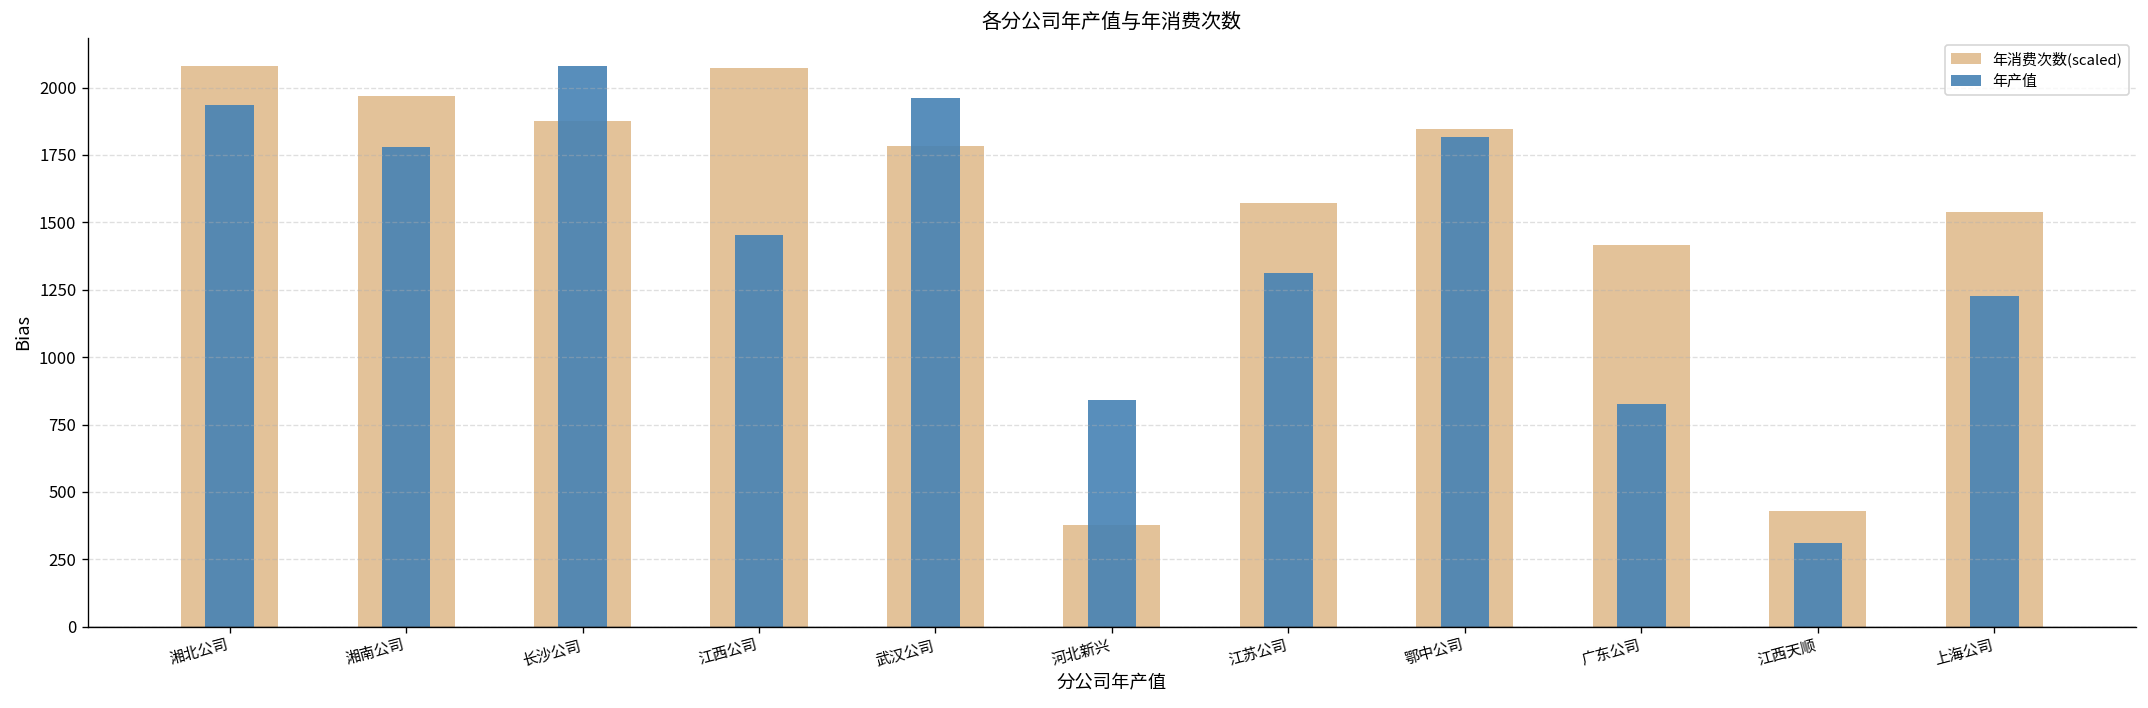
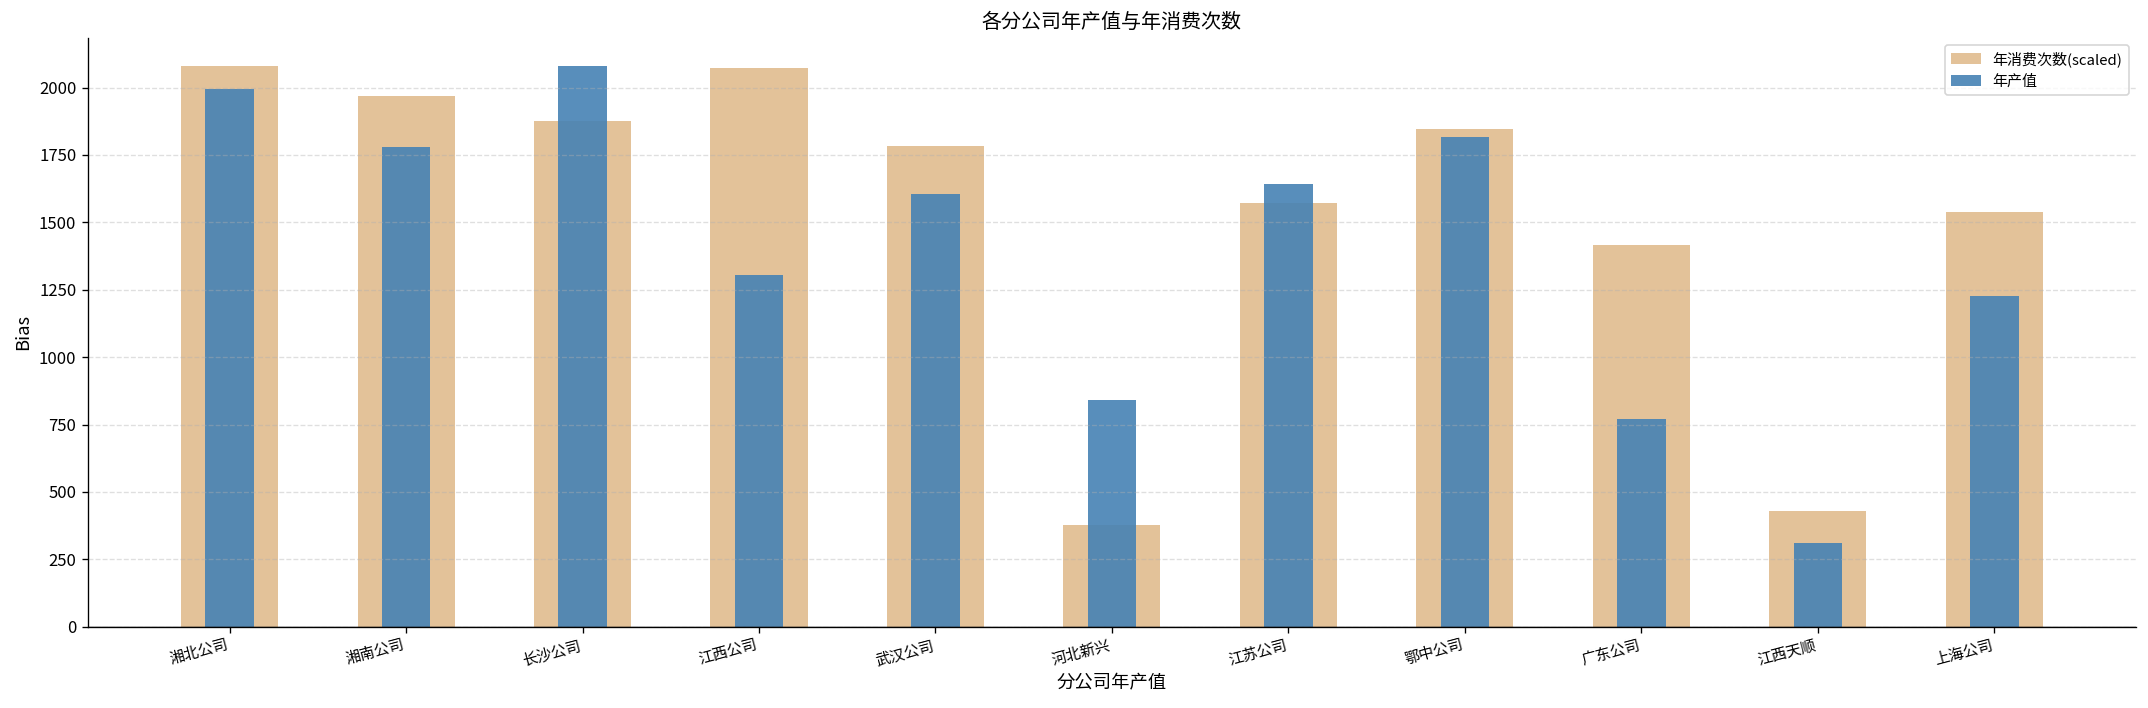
  {
    "年消费次数(scaled)": {
      "湘北公司": 2080,
      "湘南公司": 1970,
      "江西公司": 2070,
      "鄂中公司": 1850,
      "广东公司": 1410,
      "江西天顺": 430,
      "上海公司": 1540
    },
    "年产值": {
-     "湘北公司": 1930,
+     "湘北公司": 2000,
      "长沙公司": 2080,
-     "江西公司": 1450,
-     "武汉公司": 1960,
+     "江西公司": 1300,
+     "武汉公司": 1610,
      "河北新兴": 840,
-     "江苏公司": 1310,
-     "广东公司": 830
+     "江苏公司": 1640,
+     "广东公司": 770
    }
  }
